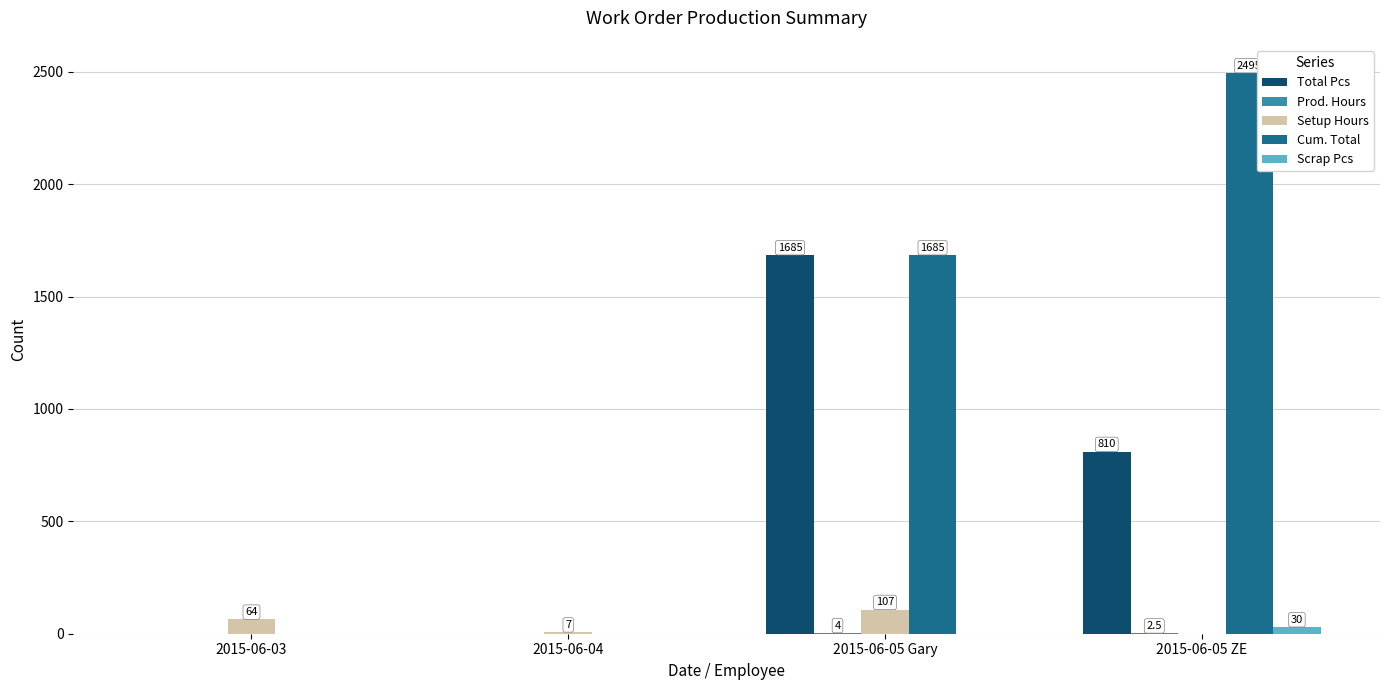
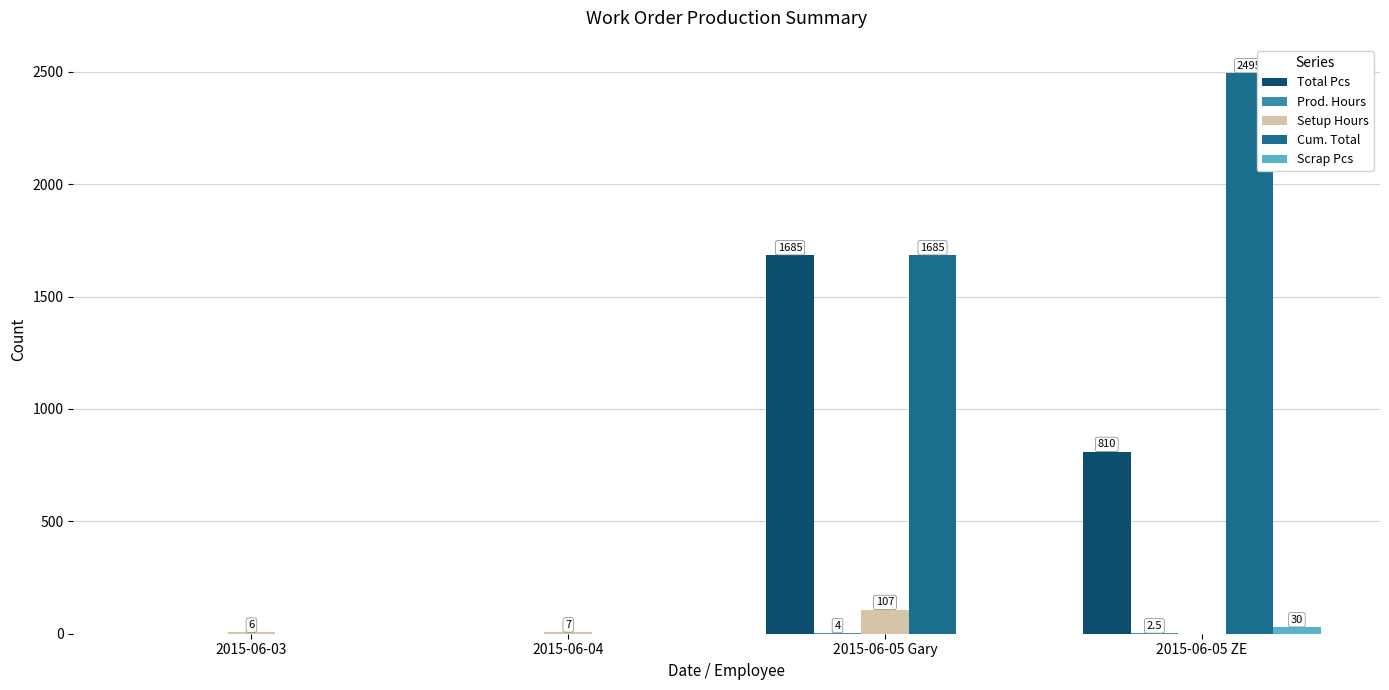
  {
    "Setup Hours": {
-     "2015-06-03": 64
+     "2015-06-03": 6
    }
  }
